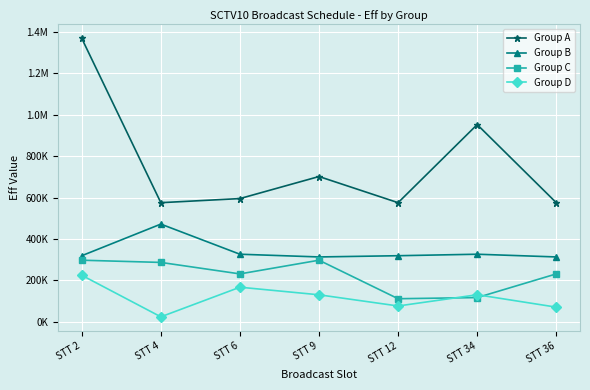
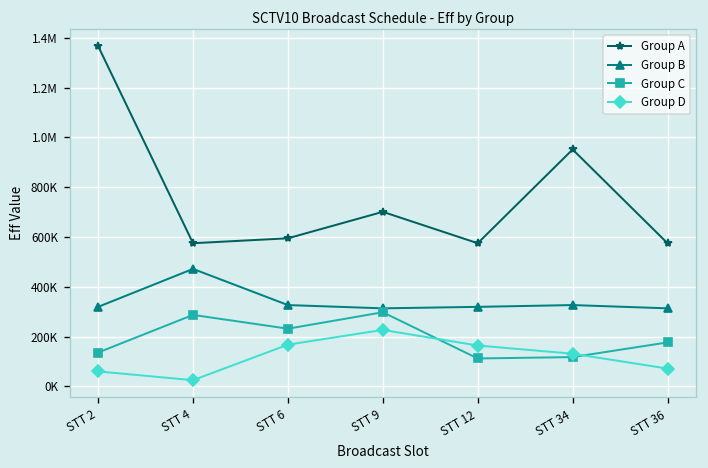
  {
    "Group C": {
-     "STT 2": 300000,
+     "STT 2": 140000,
      "STT 4": 290000,
      "STT 6": 230000,
      "STT 9": 300000,
      "STT 12": 110000,
      "STT 34": 120000,
-     "STT 36": 230000
+     "STT 36": 180000
    },
    "Group D": {
-     "STT 2": 230000,
+     "STT 2": 60000,
      "STT 4": 20000,
      "STT 6": 170000,
-     "STT 9": 130000,
-     "STT 12": 80000,
+     "STT 9": 230000,
+     "STT 12": 160000,
      "STT 34": 130000,
      "STT 36": 70000
    }
  }
